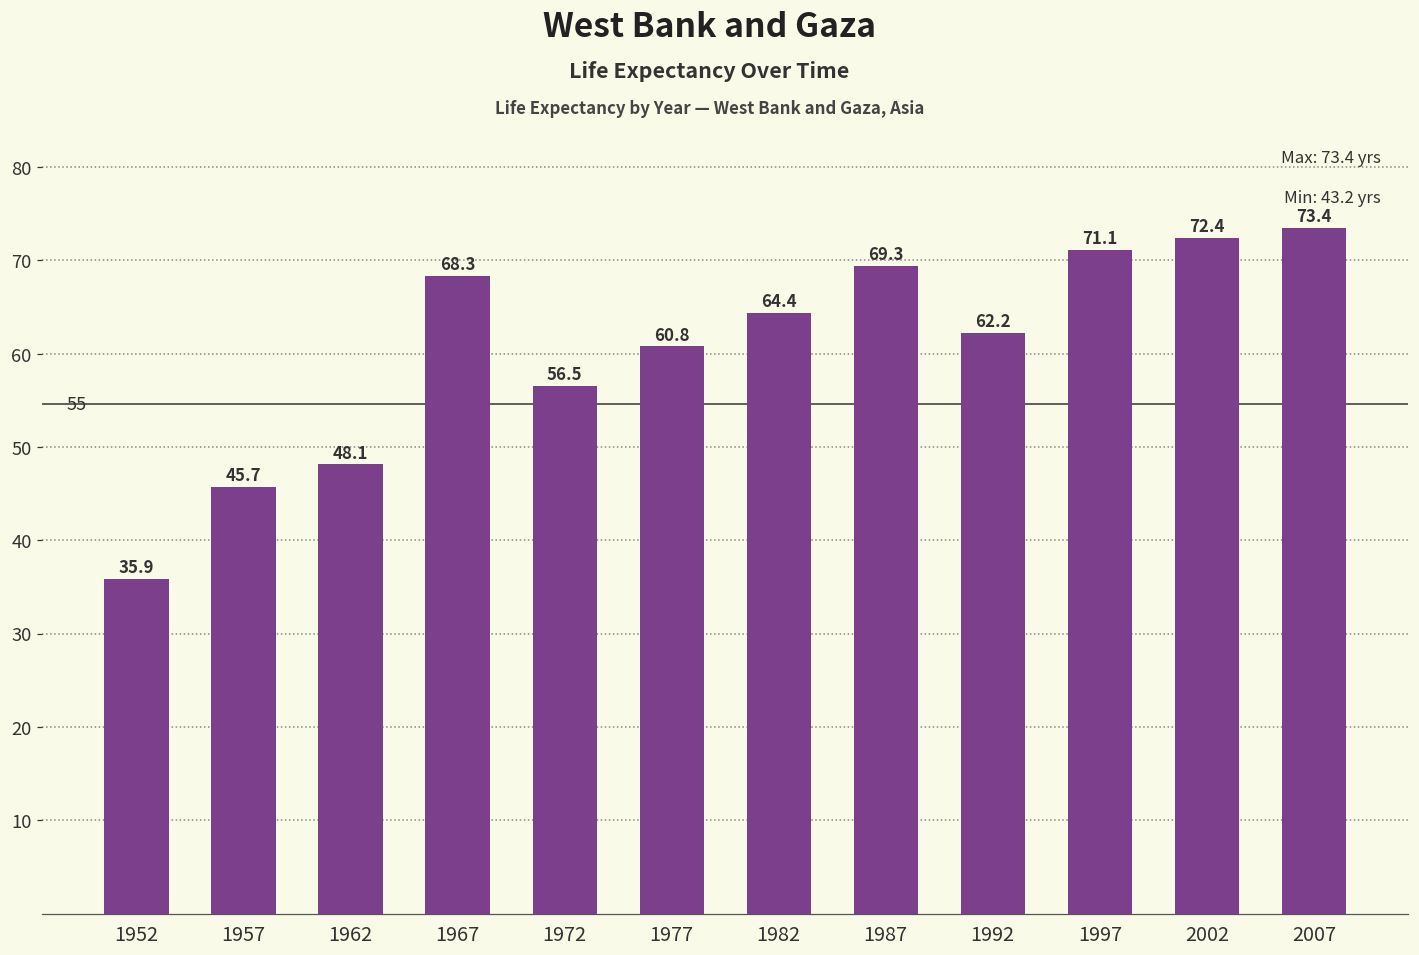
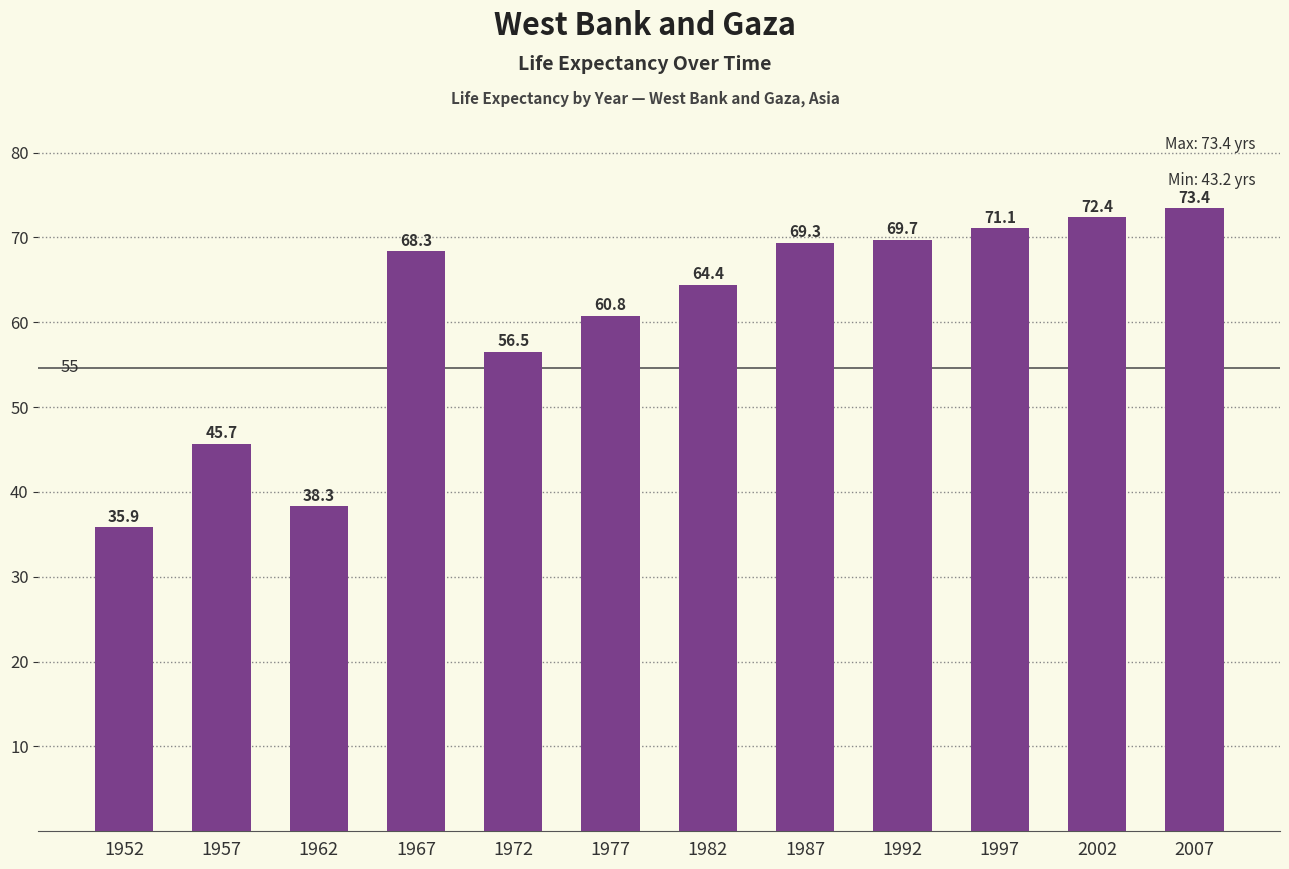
  {
    "1952": 35.9,
    "1957": 45.7,
-   "1962": 48.1,
+   "1962": 38.3,
    "1967": 68.3,
    "1972": 56.5,
    "1977": 60.8,
    "1982": 64.4,
    "1987": 69.3,
-   "1992": 62.2,
+   "1992": 69.7,
    "1997": 71.1,
    "2002": 72.4,
    "2007": 73.4
  }
